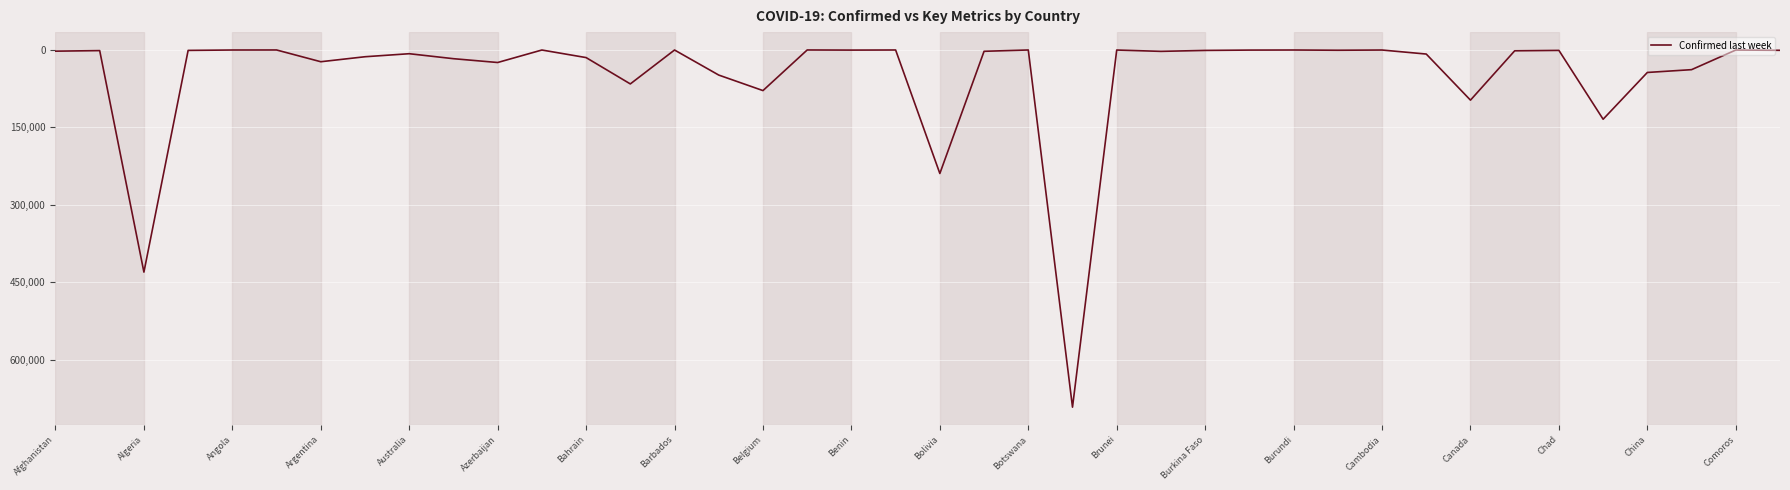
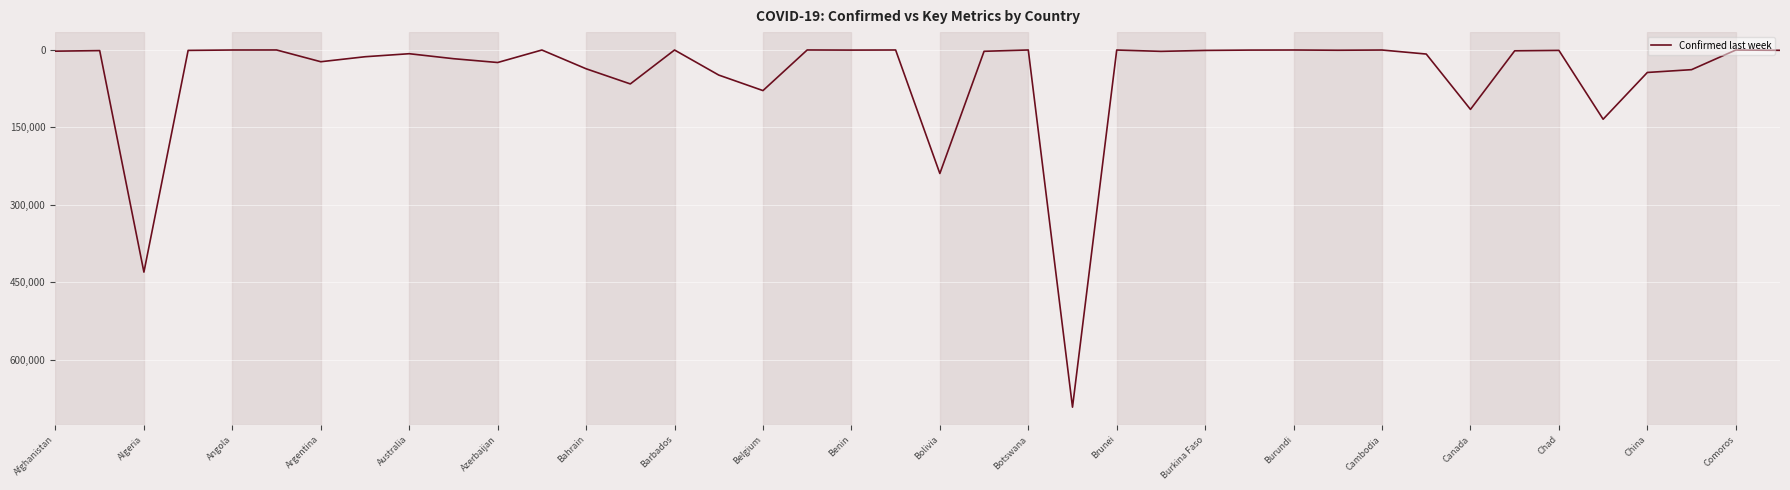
  {
    "Afghanistan": "0",
    "Algeria": "430,000",
    "Angola": "0",
    "Argentina": "20,000",
    "Australia": "10,000",
    "Azerbaijan": "20,000",
-   "Bahrain": "10,000",
+   "Bahrain": "40,000",
    "Barbados": "0",
    "Belgium": "80,000",
    "Benin": "0",
    "Bolivia": "240,000",
    "Botswana": "0",
    "Brunei": "0",
    "Burkina Faso": "0",
    "Burundi": "0",
    "Cambodia": "0",
-   "Canada": "100,000",
+   "Canada": "120,000",
    "Chad": "0",
    "China": "40,000"
  }
